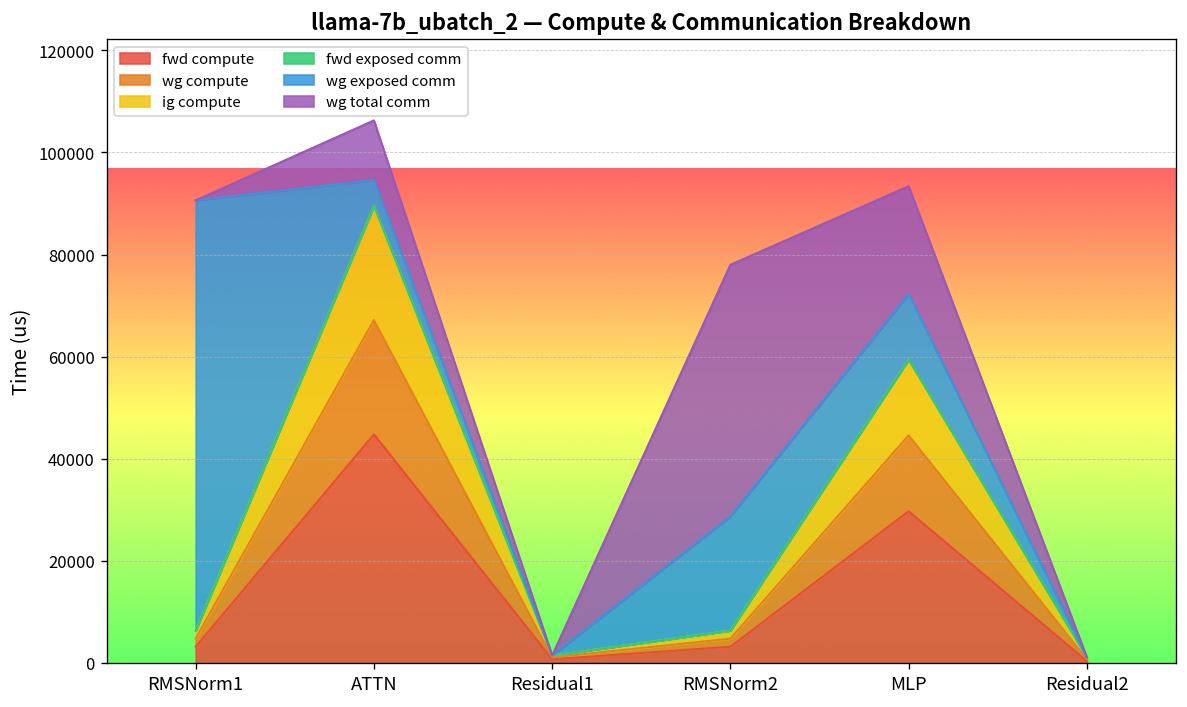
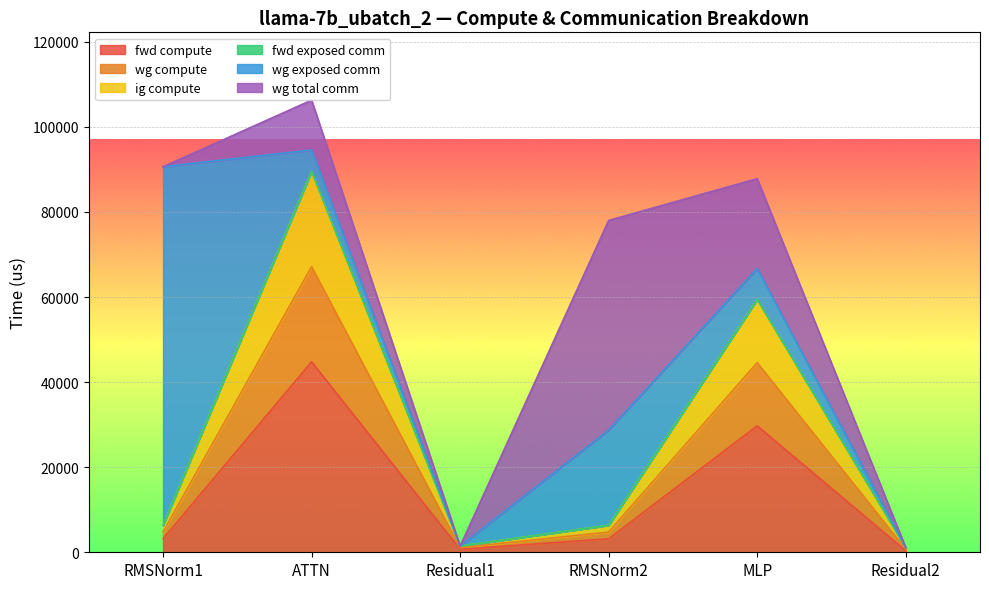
  {
    "wg exposed comm": {
      "ATTN": 5000,
      "RMSNorm2": 22000,
-     "MLP": 13000
+     "MLP": 7000
    },
    "wg total comm": {
      "ATTN": 12000,
      "RMSNorm2": 49000,
      "MLP": 21000
    }
  }
